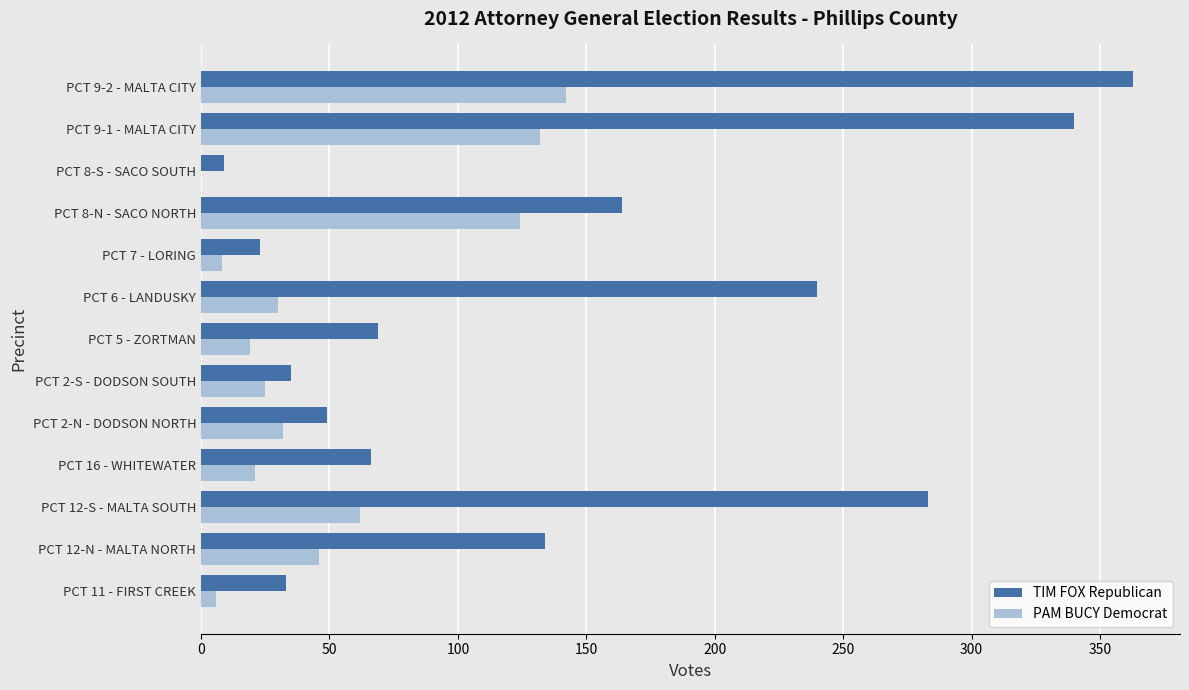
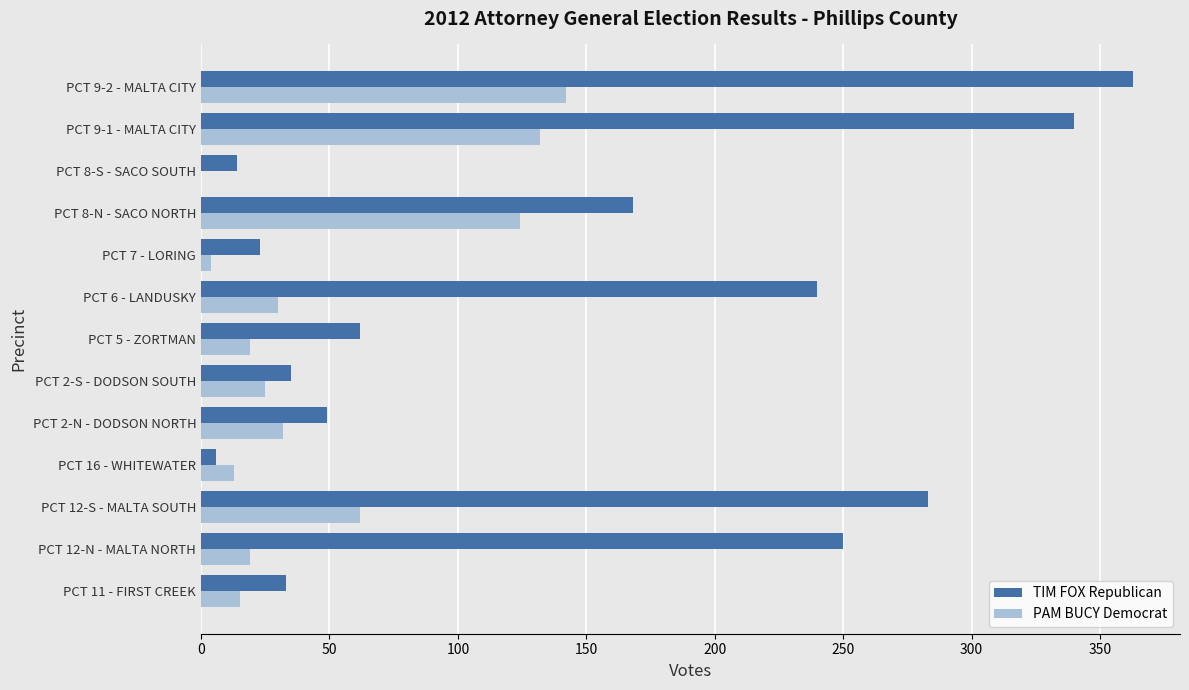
  {
    "TIM FOX Republican": {
      "PCT 9-2 - MALTA CITY": 363,
      "PCT 9-1 - MALTA CITY": 340,
-     "PCT 8-S - SACO SOUTH": 9,
-     "PCT 8-N - SACO NORTH": 164,
+     "PCT 8-S - SACO SOUTH": 14,
+     "PCT 8-N - SACO NORTH": 168,
      "PCT 7 - LORING": 23,
      "PCT 6 - LANDUSKY": 240,
-     "PCT 5 - ZORTMAN": 69,
+     "PCT 5 - ZORTMAN": 62,
      "PCT 2-S - DODSON SOUTH": 35,
      "PCT 2-N - DODSON NORTH": 49,
-     "PCT 16 - WHITEWATER": 66,
+     "PCT 16 - WHITEWATER": 6,
      "PCT 12-S - MALTA SOUTH": 283,
-     "PCT 12-N - MALTA NORTH": 134,
+     "PCT 12-N - MALTA NORTH": 250,
      "PCT 11 - FIRST CREEK": 33
    },
    "PAM BUCY Democrat": {
      "PCT 9-2 - MALTA CITY": 142,
      "PCT 9-1 - MALTA CITY": 132,
      "PCT 8-S - SACO SOUTH": 0,
      "PCT 8-N - SACO NORTH": 124,
-     "PCT 7 - LORING": 8,
+     "PCT 7 - LORING": 4,
      "PCT 6 - LANDUSKY": 30,
      "PCT 5 - ZORTMAN": 19,
      "PCT 2-S - DODSON SOUTH": 25,
      "PCT 2-N - DODSON NORTH": 32,
-     "PCT 16 - WHITEWATER": 21,
+     "PCT 16 - WHITEWATER": 13,
      "PCT 12-S - MALTA SOUTH": 62,
-     "PCT 12-N - MALTA NORTH": 46,
-     "PCT 11 - FIRST CREEK": 6
+     "PCT 12-N - MALTA NORTH": 19,
+     "PCT 11 - FIRST CREEK": 15
    }
  }
